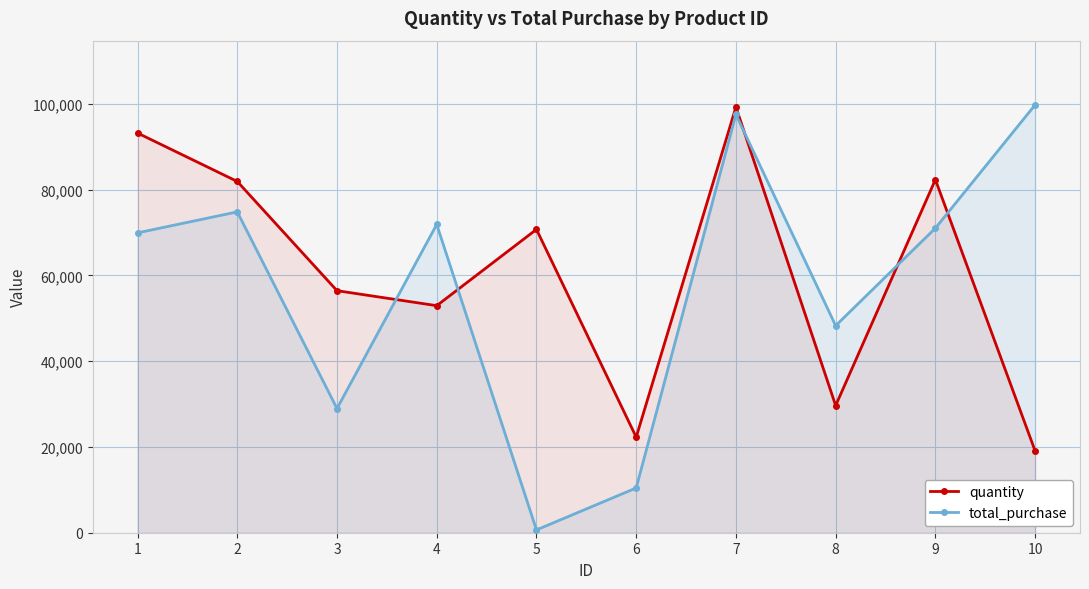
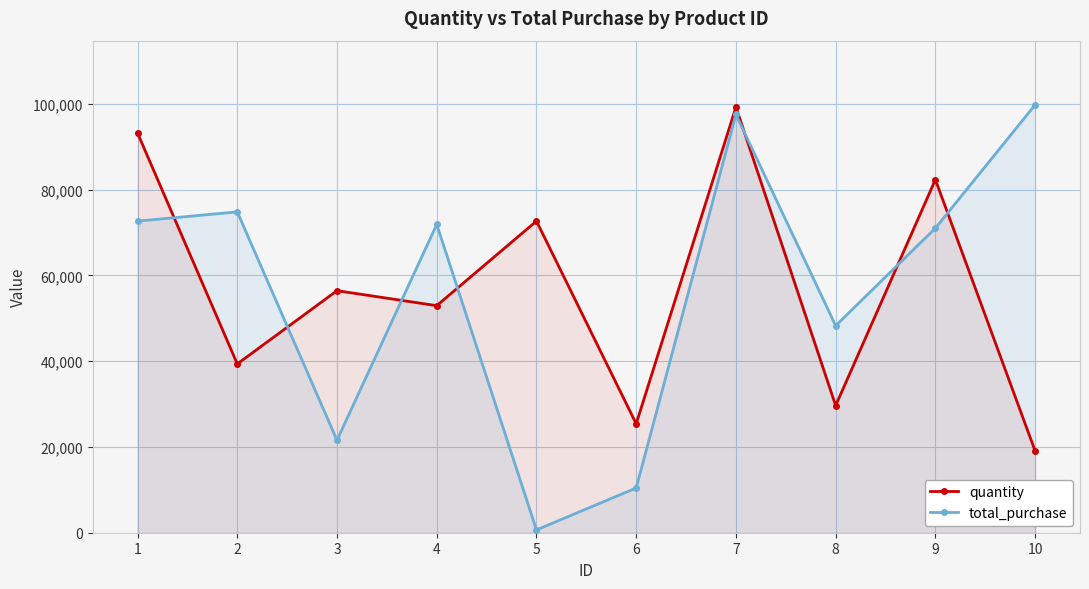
  {
    "quantity": {
      "1": "93,000",
-     "2": "82,000",
+     "2": "39,000",
      "3": "56,000",
      "4": "53,000",
-     "5": "71,000",
-     "6": "22,000",
+     "5": "73,000",
+     "6": "25,000",
      "7": "99,000",
      "8": "30,000",
      "9": "82,000",
      "10": "19,000"
    },
    "total_purchase": {
-     "1": "70,000",
+     "1": "73,000",
      "2": "75,000",
-     "3": "29,000",
+     "3": "22,000",
      "4": "72,000",
      "5": "1,000",
      "6": "10,000",
      "7": "98,000",
      "8": "48,000",
      "9": "71,000",
      "10": "100,000"
    }
  }
